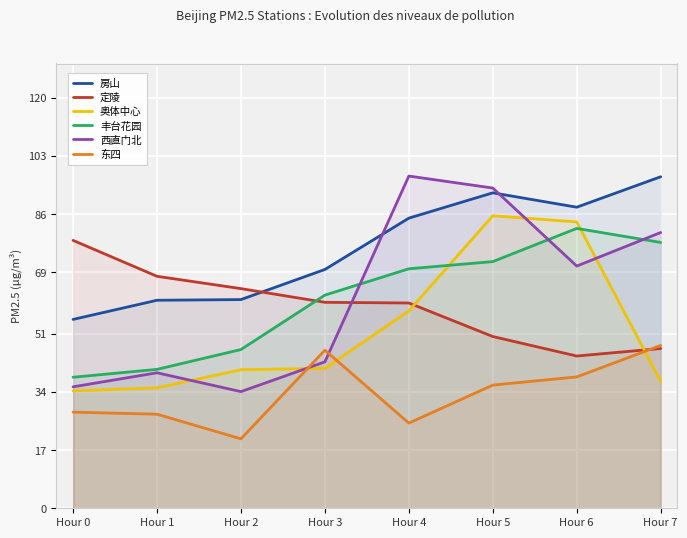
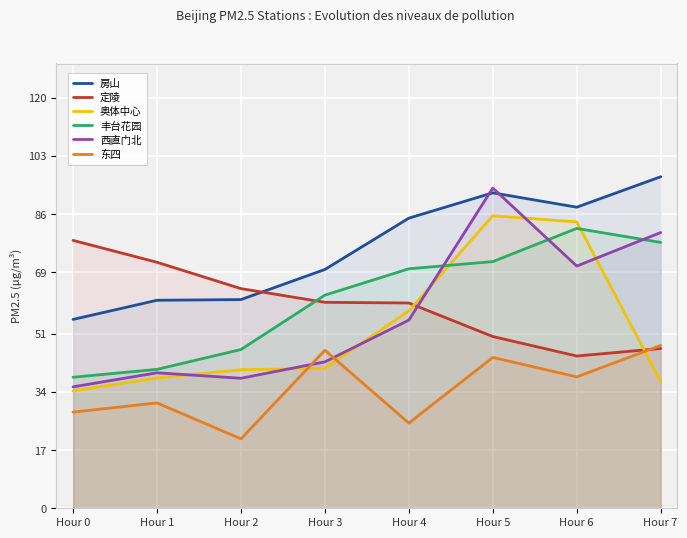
  {
    "定陵": {
      "Hour 0": 78,
-     "Hour 1": 68,
+     "Hour 1": 72,
      "Hour 2": 64,
      "Hour 3": 60,
      "Hour 4": 60,
      "Hour 5": 50,
      "Hour 6": 45,
      "Hour 7": 47
    },
    "奥体中心": {
      "Hour 0": 34,
-     "Hour 1": 35,
+     "Hour 1": 38,
      "Hour 2": 41,
      "Hour 3": 41,
      "Hour 4": 58,
      "Hour 5": 86,
      "Hour 6": 84,
      "Hour 7": 37
    },
    "丰台花园": {
      "Hour 0": 38,
      "Hour 1": 41,
      "Hour 2": 46,
      "Hour 3": 62,
      "Hour 4": 70,
      "Hour 5": 72,
      "Hour 6": 82,
      "Hour 7": 78
    },
    "西直门北": {
      "Hour 0": 36,
      "Hour 1": 40,
-     "Hour 2": 34,
+     "Hour 2": 38,
      "Hour 3": 43,
-     "Hour 4": 97,
+     "Hour 4": 55,
      "Hour 5": 94,
      "Hour 6": 71,
      "Hour 7": 81
    },
    "东四": {
      "Hour 0": 28,
-     "Hour 1": 28,
+     "Hour 1": 31,
      "Hour 2": 20,
      "Hour 3": 46,
      "Hour 4": 25,
-     "Hour 5": 36,
+     "Hour 5": 44,
      "Hour 6": 38,
      "Hour 7": 48
    }
  }
